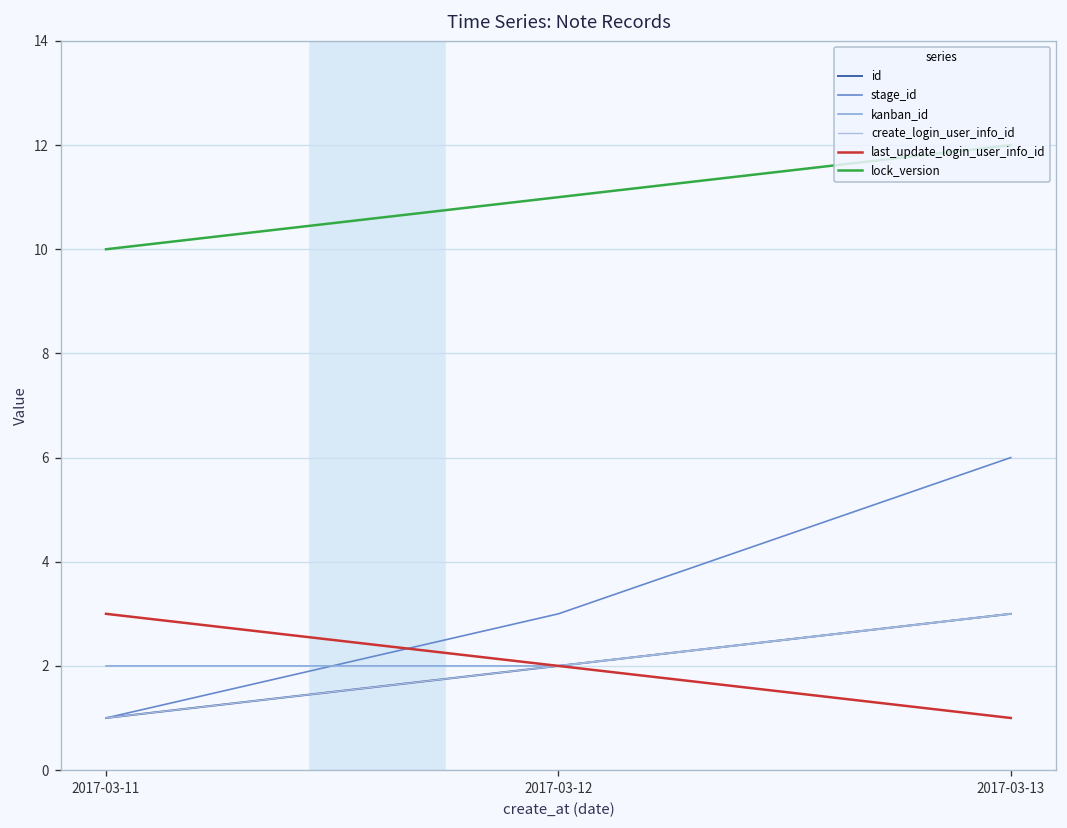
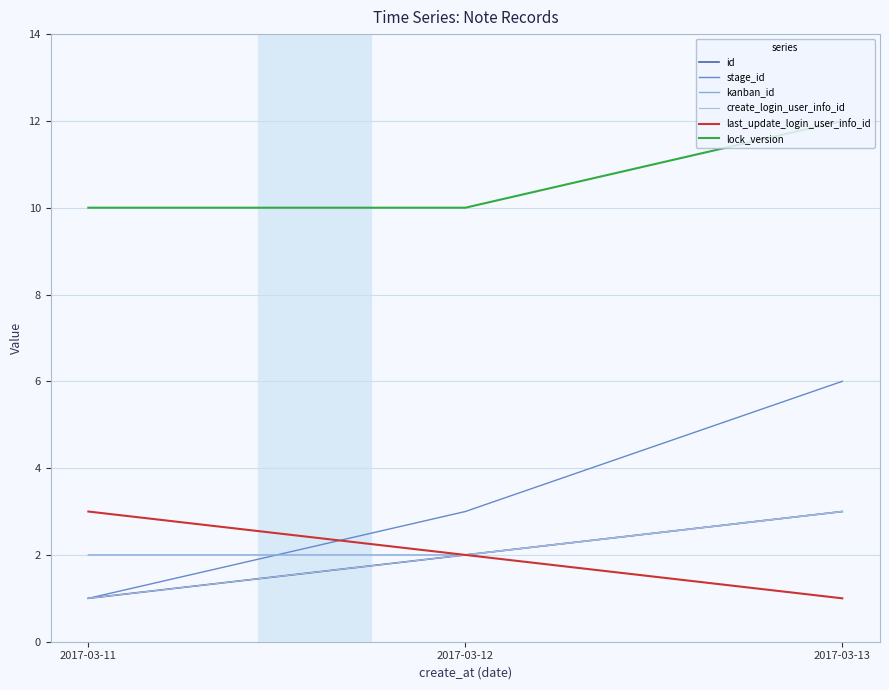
  {
    "last_update_login_user_info_id": {
      "2017-03-11": 3,
      "2017-03-13": 1
    },
    "lock_version": {
      "2017-03-11": 10,
-     "2017-03-12": 11
+     "2017-03-12": 10
    }
  }
